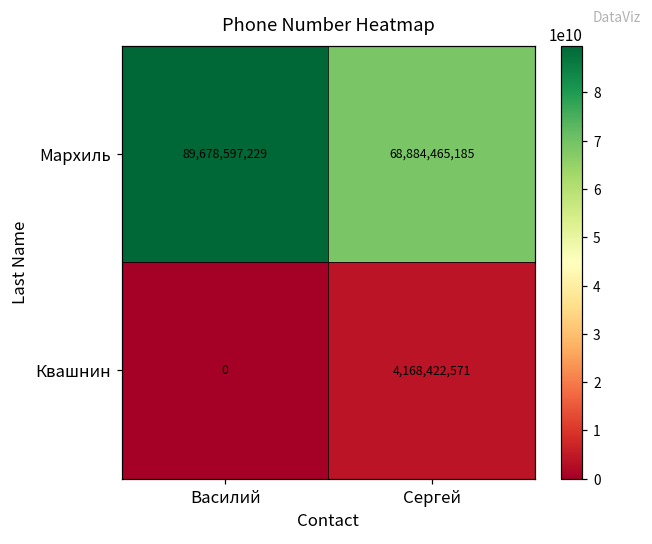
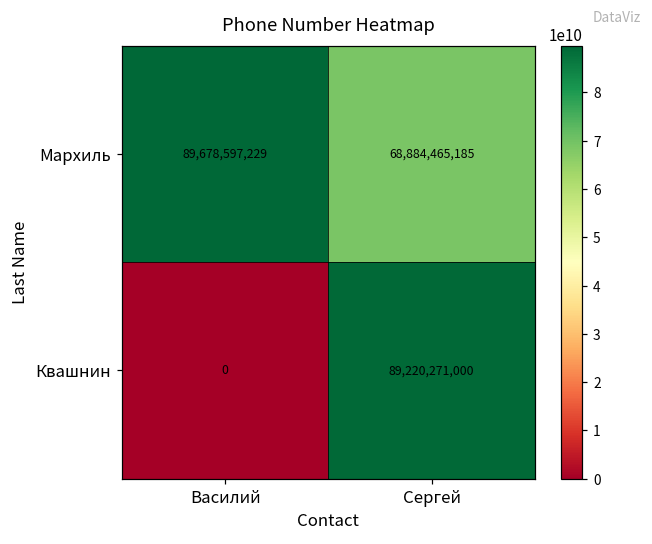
  {
    "Мархиль": {
      "Василий": "89,678,597,229",
      "Сергей": "68,884,465,185"
    },
    "Квашнин": {
      "Василий": "0",
-     "Сергей": "4,168,422,571"
+     "Сергей": "89,220,271,000"
    }
  }
